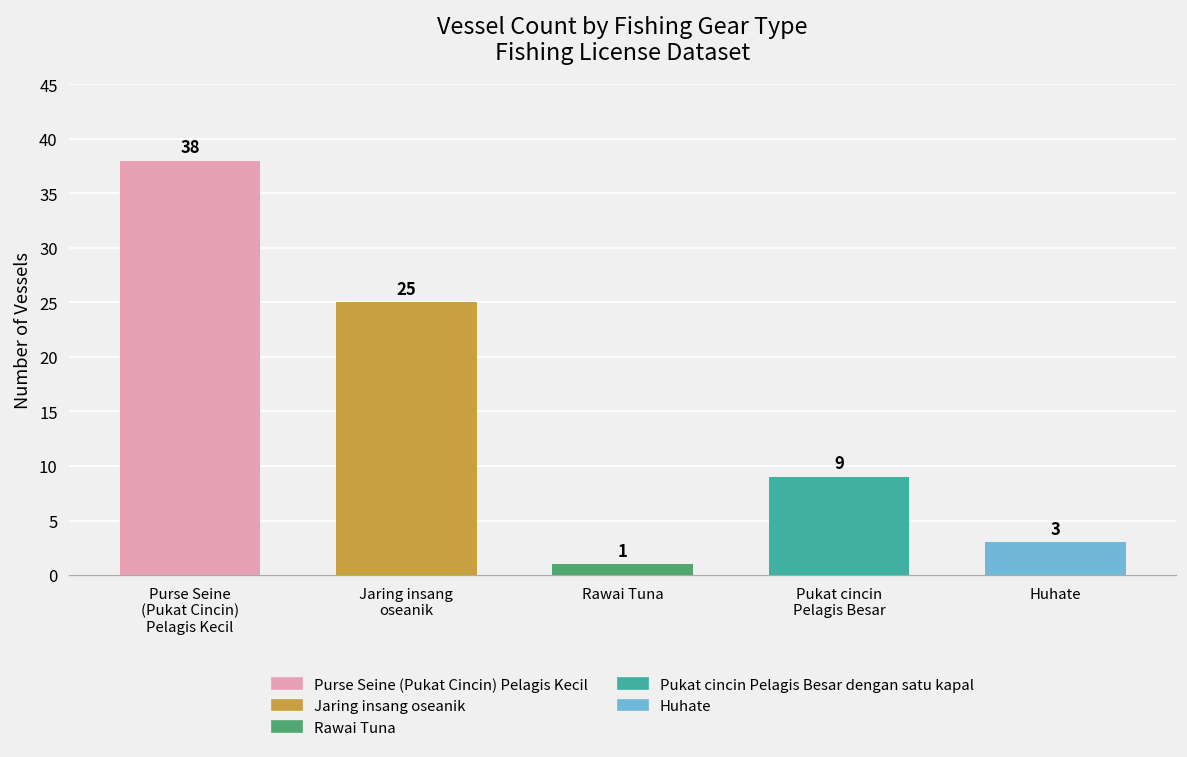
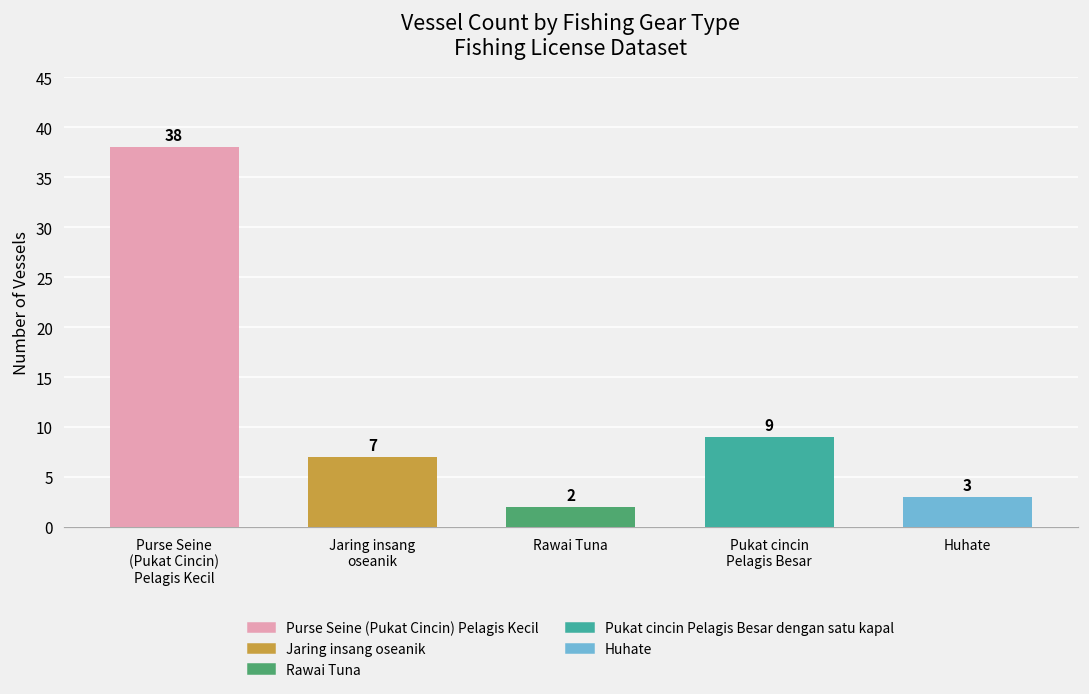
  {
    "Purse Seine (Pukat Cincin) Pelagis Kecil": 38,
-   "Jaring insang oseanik": 25,
-   "Rawai Tuna": 1,
+   "Jaring insang oseanik": 7,
+   "Rawai Tuna": 2,
    "Pukat cincin Pelagis Besar": 9,
    "Huhate": 3
  }
